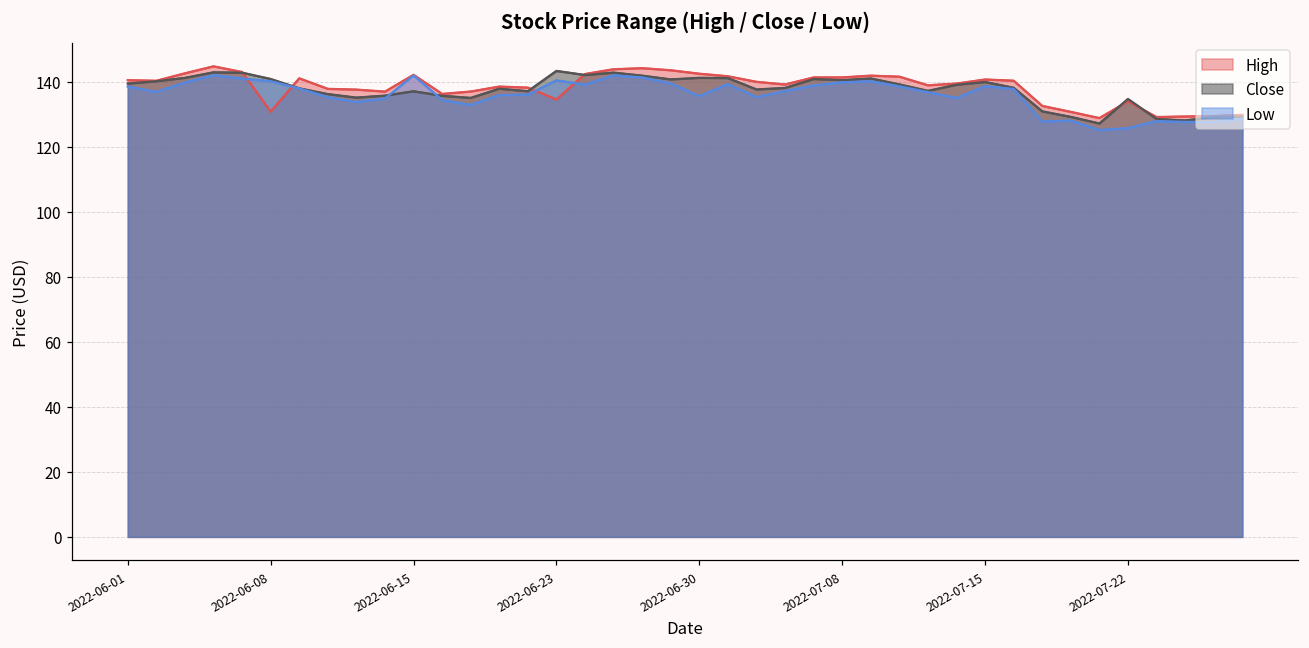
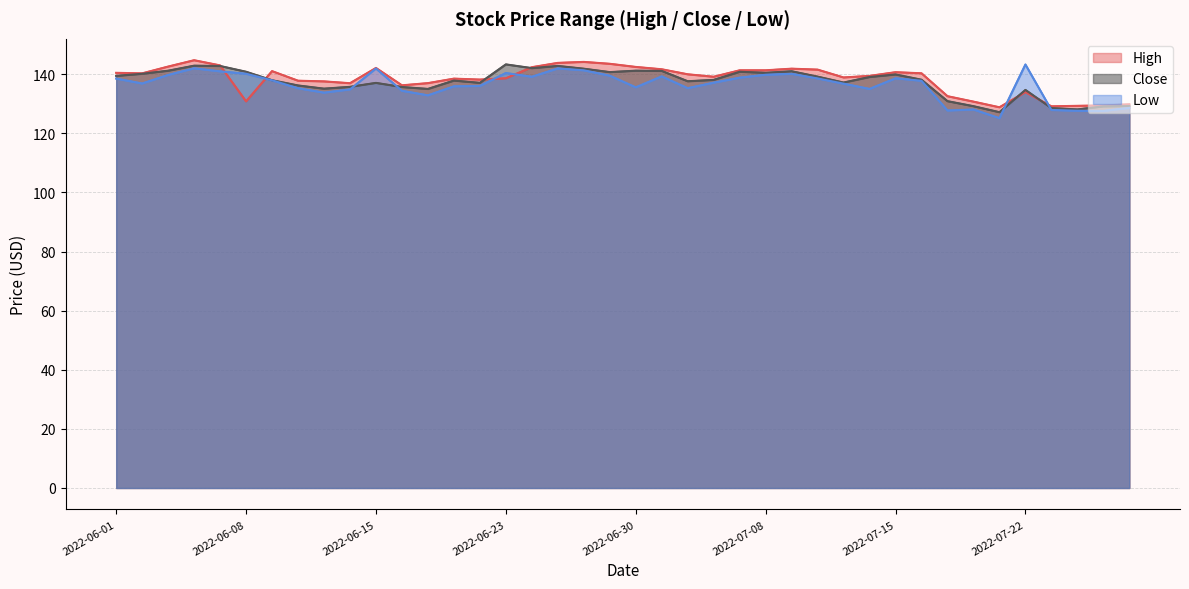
  {
    "High": {
      "2022-06-01": 140,
      "2022-06-08": 131,
-     "2022-06-23": 135,
+     "2022-06-23": 139,
      "2022-06-30": 142
    },
    "Close": {
      "2022-06-01": 139,
      "2022-06-15": 137,
      "2022-06-23": 143,
      "2022-06-30": 141
    },
    "Low": {
      "2022-06-01": 139,
      "2022-06-23": 140,
      "2022-06-30": 136,
      "2022-07-15": 139,
-     "2022-07-22": 126
+     "2022-07-22": 143
    }
  }
